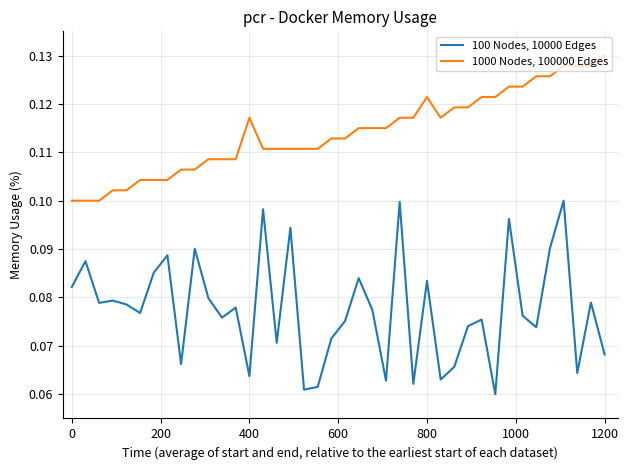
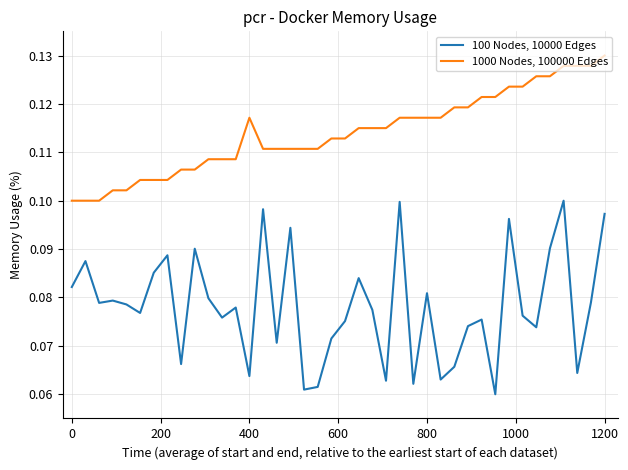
  {
    "100 Nodes, 10000 Edges": {
      "0": 0.082,
      "400": 0.064,
-     "800": 0.083,
-     "1200": 0.068
+     "800": 0.081,
+     "1200": 0.097
    },
    "1000 Nodes, 100000 Edges": {
      "0": 0.100,
      "400": 0.117,
-     "800": 0.121
+     "800": 0.117
    }
  }
